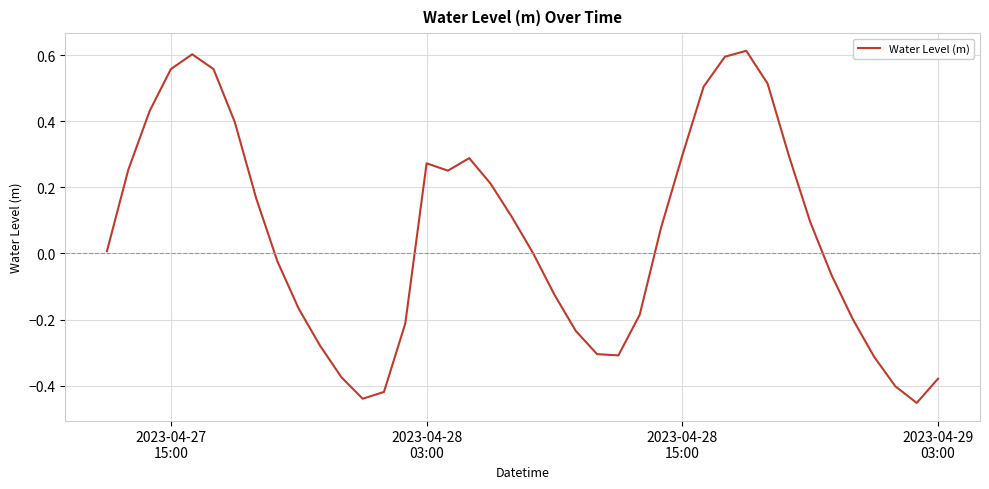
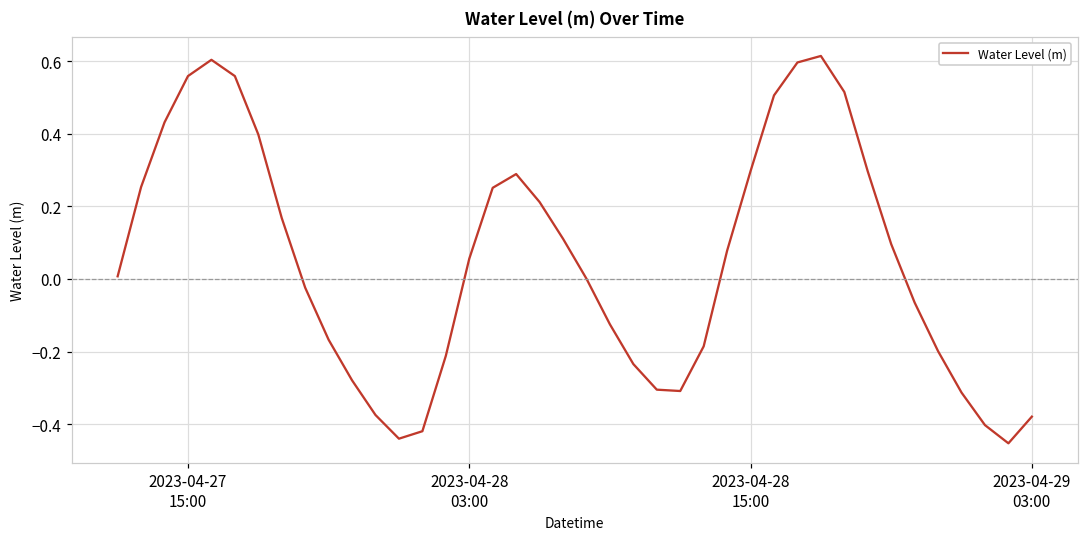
  {
    "2023-04-27 15:00": 0.56,
-   "2023-04-28 03:00": 0.27,
+   "2023-04-28 03:00": 0.06,
    "2023-04-28 15:00": 0.30,
    "2023-04-29 03:00": -0.38
  }
